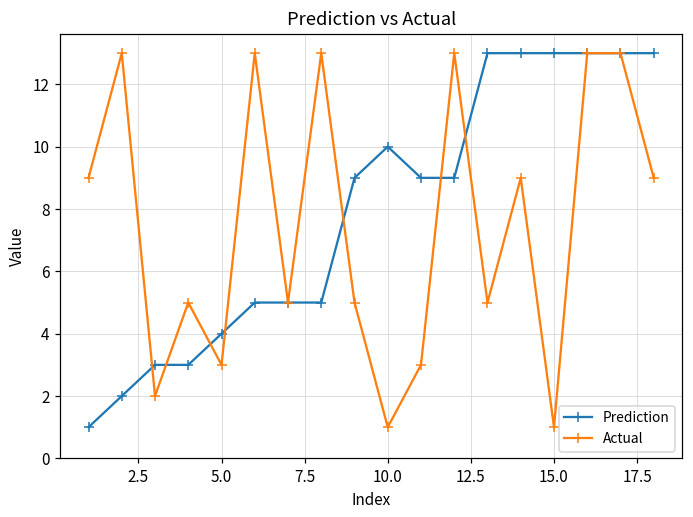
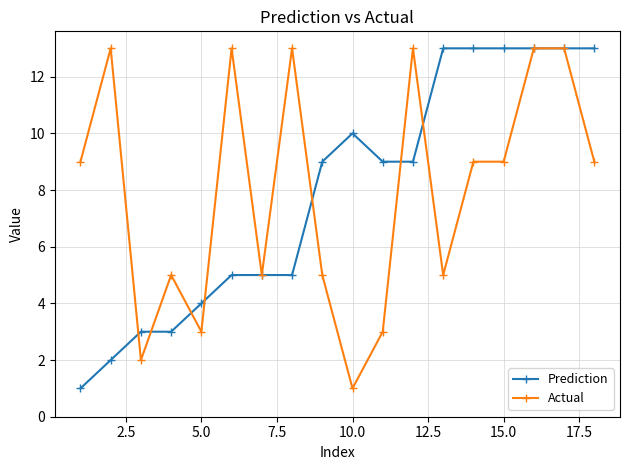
  {
    "Prediction": {
      "5.0": 4,
      "10.0": 10,
      "15.0": 13
    },
    "Actual": {
      "5.0": 3,
      "10.0": 1,
-     "15.0": 1
+     "15.0": 9
    }
  }
